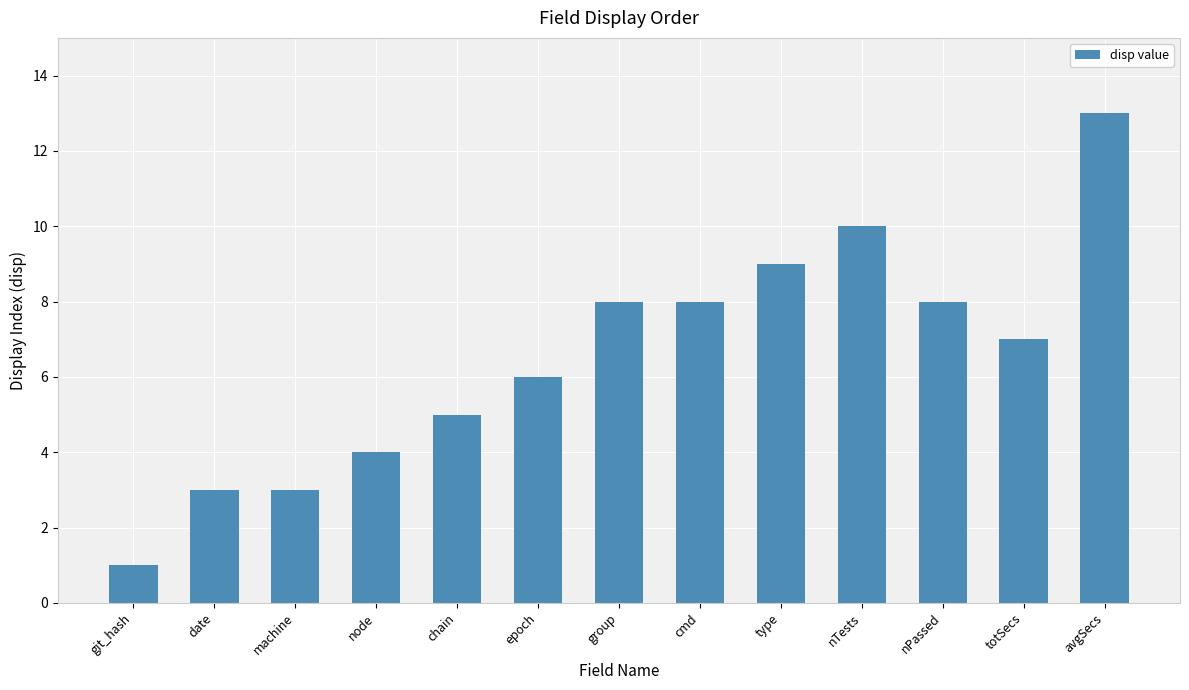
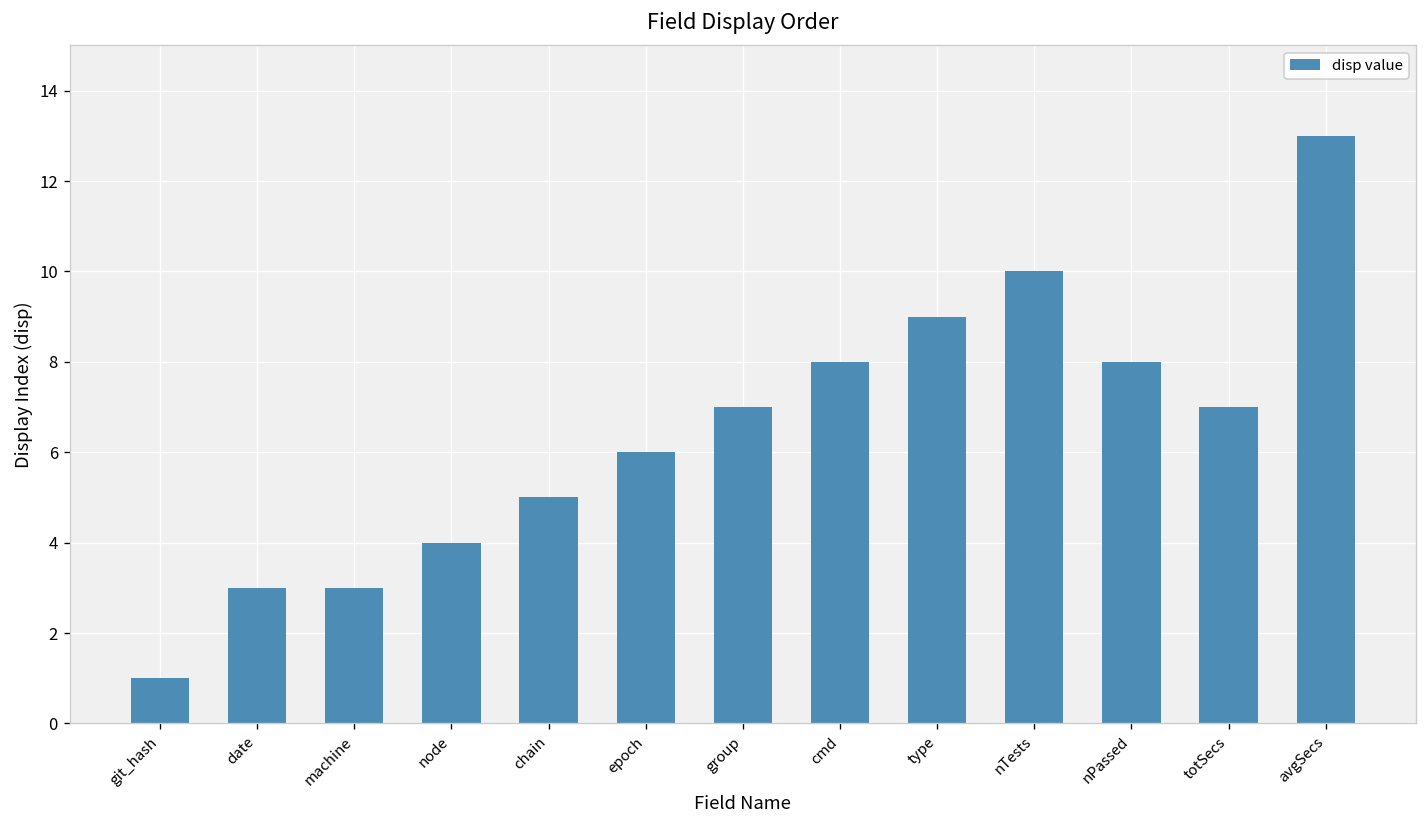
  {
    "git_hash": 1,
    "date": 3,
    "machine": 3,
    "node": 4,
    "chain": 5,
    "epoch": 6,
-   "group": 8,
+   "group": 7,
    "cmd": 8,
    "type": 9,
    "nTests": 10,
    "nPassed": 8,
    "totSecs": 7,
    "avgSecs": 13
  }
